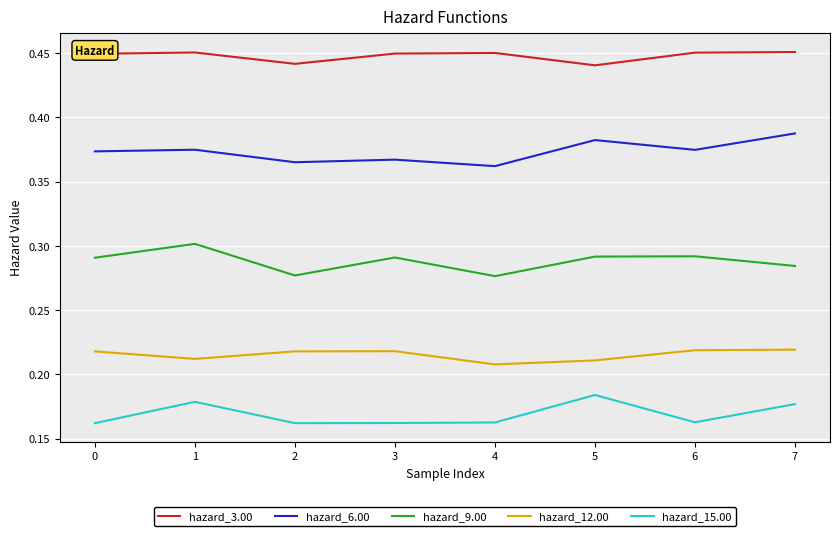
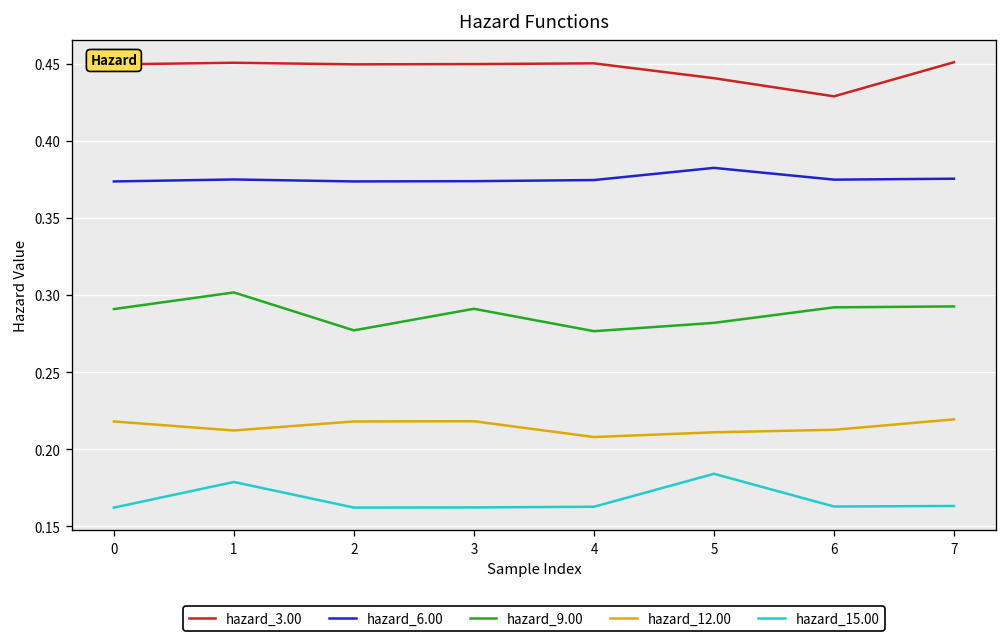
  {
    "hazard_3.00": {
      "1": 0.451,
-     "2": 0.442,
+     "2": 0.449,
      "3": 0.450,
      "4": 0.450,
      "5": 0.441,
-     "6": 0.450,
+     "6": 0.429,
      "7": 0.451
    },
    "hazard_6.00": {
      "0": 0.374,
      "1": 0.375,
-     "2": 0.365,
-     "3": 0.367,
-     "4": 0.362,
+     "2": 0.374,
+     "3": 0.374,
+     "4": 0.374,
      "5": 0.382,
      "6": 0.375,
-     "7": 0.388
+     "7": 0.375
    },
    "hazard_9.00": {
      "0": 0.291,
      "1": 0.302,
      "2": 0.277,
      "3": 0.291,
      "4": 0.276,
-     "5": 0.292,
+     "5": 0.282,
      "6": 0.292,
-     "7": 0.284
+     "7": 0.293
    },
    "hazard_12.00": {
      "0": 0.218,
      "1": 0.212,
      "2": 0.218,
      "3": 0.218,
      "4": 0.208,
      "5": 0.211,
-     "6": 0.219,
+     "6": 0.213,
      "7": 0.219
    },
    "hazard_15.00": {
      "0": 0.162,
      "1": 0.179,
      "2": 0.162,
      "3": 0.162,
      "4": 0.163,
      "5": 0.184,
      "6": 0.163,
-     "7": 0.177
+     "7": 0.163
    }
  }
